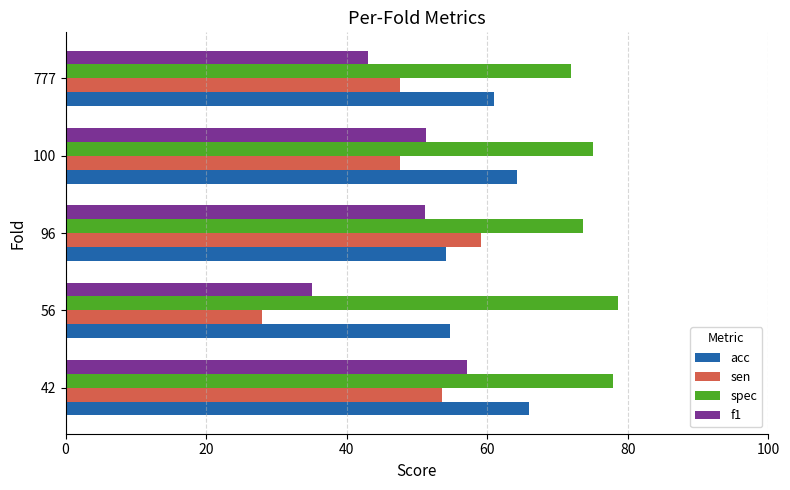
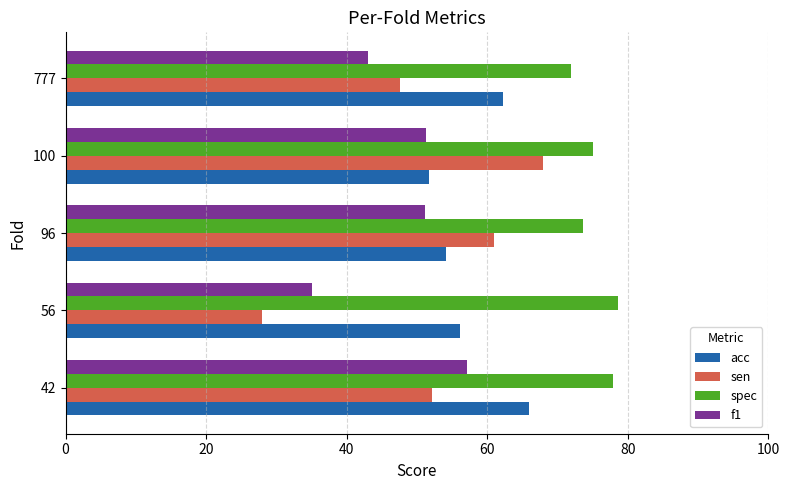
  {
    "acc": {
-     "777": 61,
-     "100": 64,
+     "777": 62,
+     "100": 52,
      "96": 54,
-     "56": 55,
+     "56": 56,
      "42": 66
    },
    "sen": {
      "777": 48,
-     "100": 48,
-     "96": 59,
+     "100": 68,
+     "96": 61,
      "56": 28,
-     "42": 54
+     "42": 52
    },
    "spec": {
      "777": 72,
      "100": 75,
      "96": 74,
      "56": 79,
      "42": 78
    },
    "f1": {
      "777": 43,
      "100": 51,
      "96": 51,
      "56": 35,
      "42": 57
    }
  }
